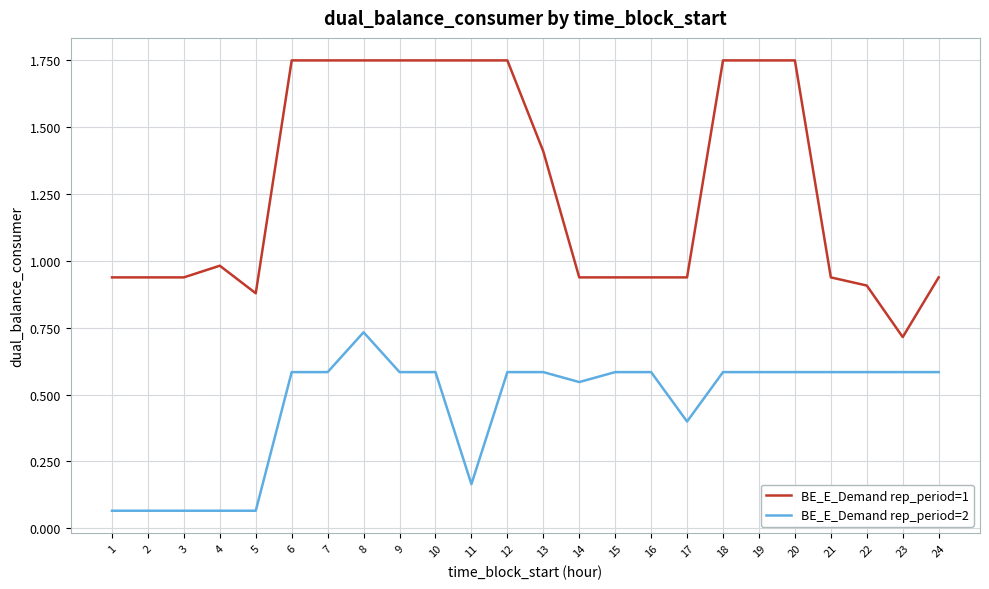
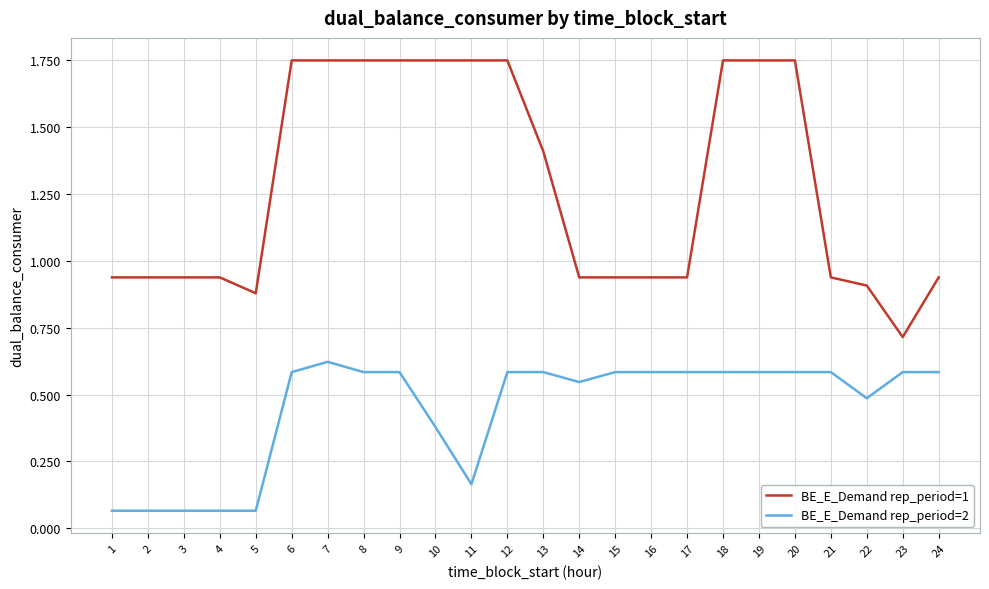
  {
    "BE_E_Demand rep_period=1": {
      "1": 0.94,
      "2": 0.94,
      "3": 0.94,
-     "4": 0.98,
+     "4": 0.94,
      "5": 0.88,
      "6": 1.75,
      "7": 1.75,
      "8": 1.75,
      "9": 1.75,
      "10": 1.75,
      "11": 1.75,
      "12": 1.75,
      "13": 1.41,
      "14": 0.94,
      "15": 0.94,
      "16": 0.94,
      "17": 0.94,
      "18": 1.75,
      "19": 1.75,
      "20": 1.75,
      "21": 0.94,
      "22": 0.91,
      "23": 0.72,
      "24": 0.94
    },
    "BE_E_Demand rep_period=2": {
      "1": 0.07,
      "2": 0.07,
      "3": 0.07,
      "4": 0.07,
      "5": 0.07,
      "6": 0.58,
-     "7": 0.58,
-     "8": 0.73,
+     "7": 0.62,
+     "8": 0.58,
      "9": 0.58,
-     "10": 0.58,
+     "10": 0.38,
      "11": 0.17,
      "12": 0.58,
      "13": 0.58,
      "14": 0.55,
      "15": 0.58,
      "16": 0.58,
-     "17": 0.40,
+     "17": 0.58,
      "18": 0.58,
      "19": 0.58,
      "20": 0.58,
      "21": 0.58,
-     "22": 0.58,
+     "22": 0.49,
      "23": 0.58,
      "24": 0.58
    }
  }
